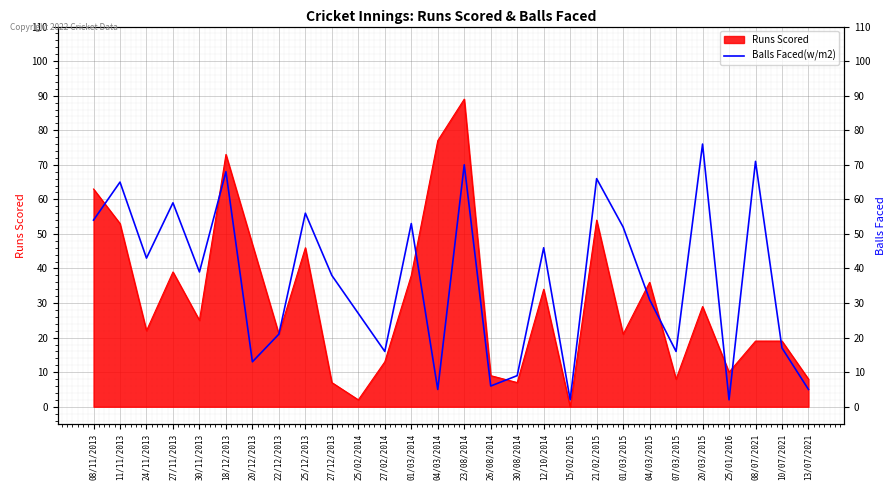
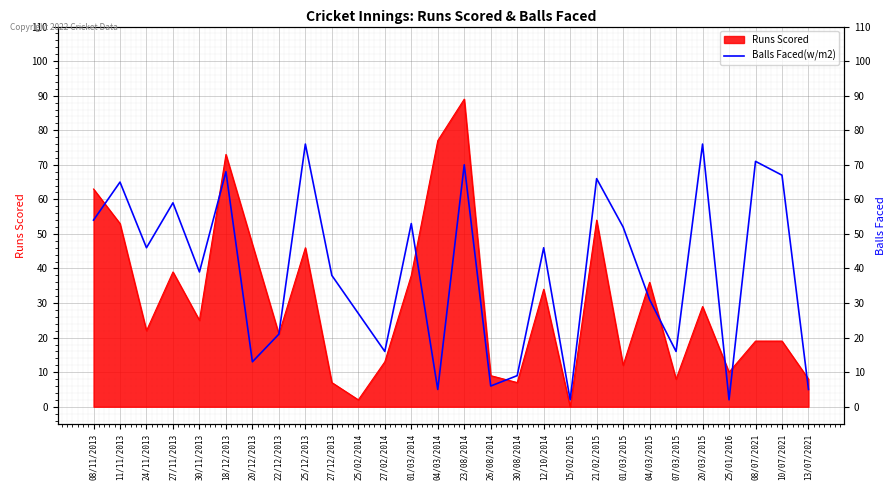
  {
    "Runs Scored": {
      "08/11/2013": 63,
      "11/11/2013": 53,
      "24/11/2013": 22,
      "27/11/2013": 39,
      "30/11/2013": 25,
      "18/12/2013": 73,
      "20/12/2013": 47,
      "25/12/2013": 46,
      "27/12/2013": 7,
      "25/02/2014": 2,
      "27/02/2014": 13,
      "01/03/2014": 38,
      "04/03/2014": 77,
      "23/08/2014": 89,
      "26/08/2014": 9,
      "30/08/2014": 7,
      "12/10/2014": 34,
      "15/02/2015": 0,
      "21/02/2015": 54,
-     "01/03/2015": 21,
+     "01/03/2015": 12,
      "04/03/2015": 36,
      "07/03/2015": 8,
      "20/03/2015": 29,
      "25/01/2016": 10,
      "08/07/2021": 19,
      "10/07/2021": 19,
      "13/07/2021": 8
    },
    "Balls Faced(w/m2)": {
      "08/11/2013": 54,
      "11/11/2013": 65,
-     "24/11/2013": 43,
+     "24/11/2013": 46,
      "27/11/2013": 59,
      "30/11/2013": 39,
      "18/12/2013": 68,
      "20/12/2013": 13,
-     "25/12/2013": 56,
+     "25/12/2013": 76,
      "27/12/2013": 38,
      "25/02/2014": 27,
      "27/02/2014": 16,
      "01/03/2014": 53,
      "04/03/2014": 5,
      "23/08/2014": 70,
      "26/08/2014": 6,
      "30/08/2014": 9,
      "12/10/2014": 46,
      "15/02/2015": 2,
      "21/02/2015": 66,
      "01/03/2015": 52,
      "04/03/2015": 31,
      "07/03/2015": 16,
      "20/03/2015": 76,
      "25/01/2016": 2,
      "08/07/2021": 71,
-     "10/07/2021": 17,
+     "10/07/2021": 67,
      "13/07/2021": 5
    }
  }
